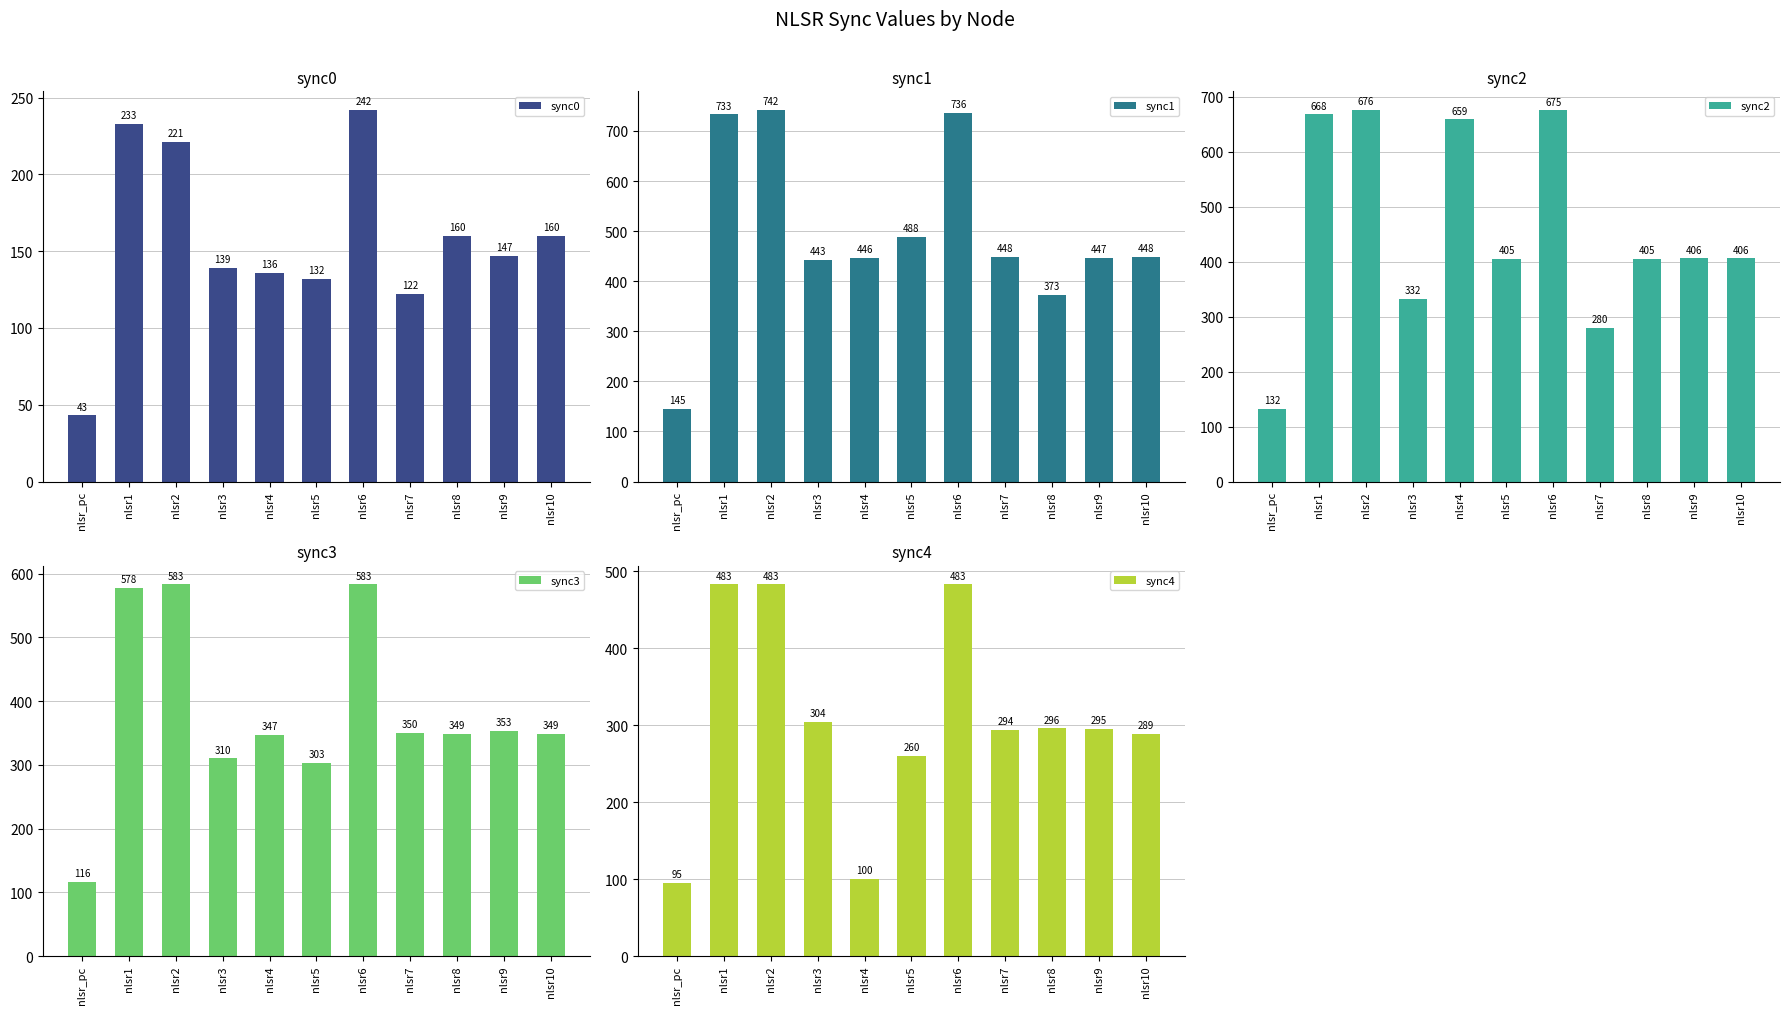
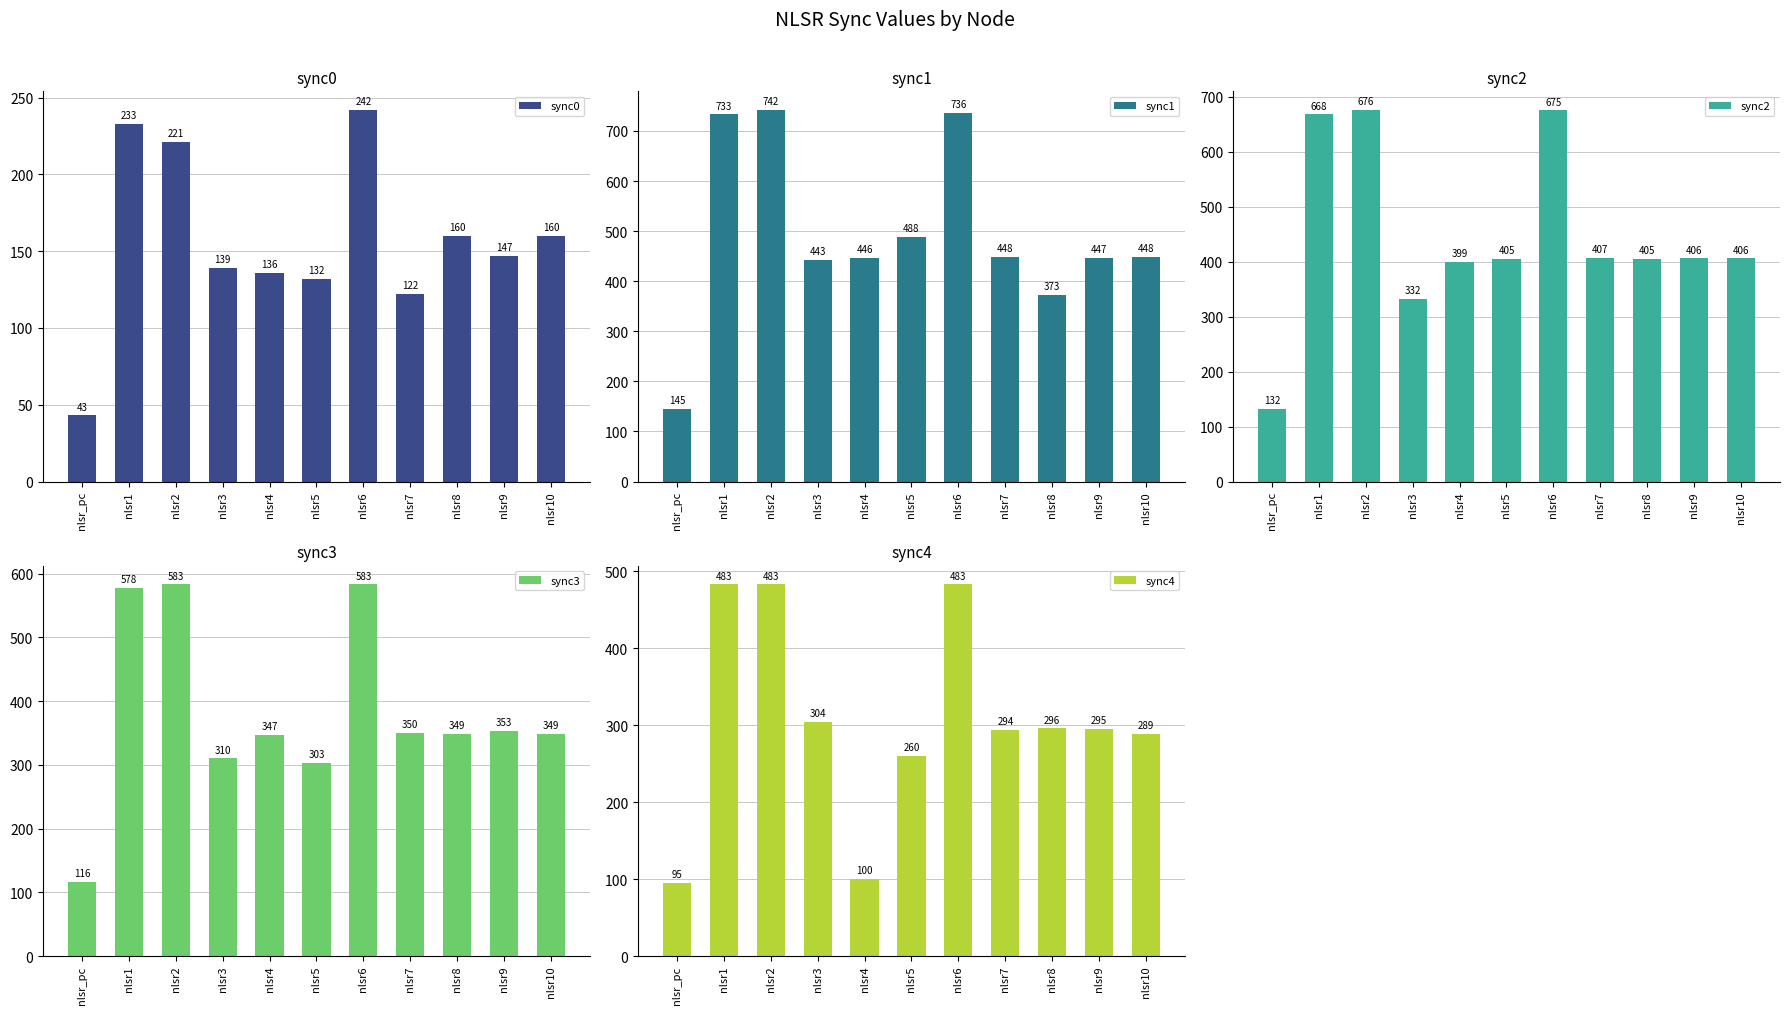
  {
    "sync0": {
      "nlsr_pc": 43,
      "nlsr1": 233,
      "nlsr2": 221,
      "nlsr3": 139,
      "nlsr4": 136,
      "nlsr5": 132,
      "nlsr6": 242,
      "nlsr7": 122,
      "nlsr8": 160,
      "nlsr9": 147,
      "nlsr10": 160
    },
    "sync1": {
      "nlsr_pc": 145,
      "nlsr1": 733,
      "nlsr2": 742,
      "nlsr3": 443,
      "nlsr4": 446,
      "nlsr5": 488,
      "nlsr6": 736,
      "nlsr7": 448,
      "nlsr8": 373,
      "nlsr9": 447,
      "nlsr10": 448
    },
    "sync2": {
      "nlsr_pc": 132,
      "nlsr1": 668,
      "nlsr2": 676,
      "nlsr3": 332,
-     "nlsr4": 659,
+     "nlsr4": 399,
      "nlsr5": 405,
      "nlsr6": 675,
-     "nlsr7": 280,
+     "nlsr7": 407,
      "nlsr8": 405,
      "nlsr9": 406,
      "nlsr10": 406
    },
    "sync3": {
      "nlsr_pc": 116,
      "nlsr1": 578,
      "nlsr2": 583,
      "nlsr3": 310,
      "nlsr4": 347,
      "nlsr5": 303,
      "nlsr6": 583,
      "nlsr7": 350,
      "nlsr8": 349,
      "nlsr9": 353,
      "nlsr10": 349
    },
    "sync4": {
      "nlsr_pc": 95,
      "nlsr1": 483,
      "nlsr2": 483,
      "nlsr3": 304,
      "nlsr4": 100,
      "nlsr5": 260,
      "nlsr6": 483,
      "nlsr7": 294,
      "nlsr8": 296,
      "nlsr9": 295,
      "nlsr10": 289
    }
  }
